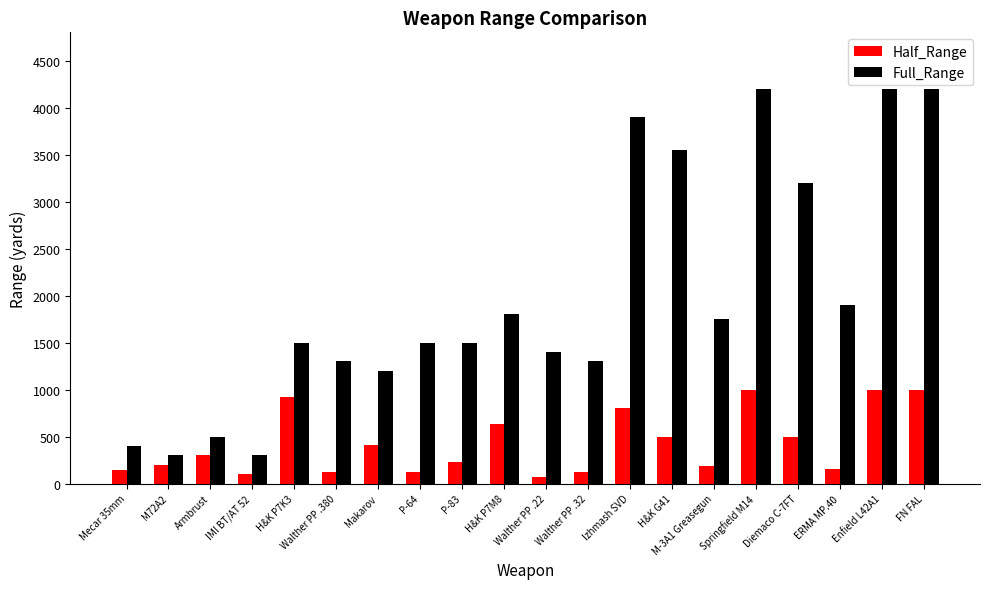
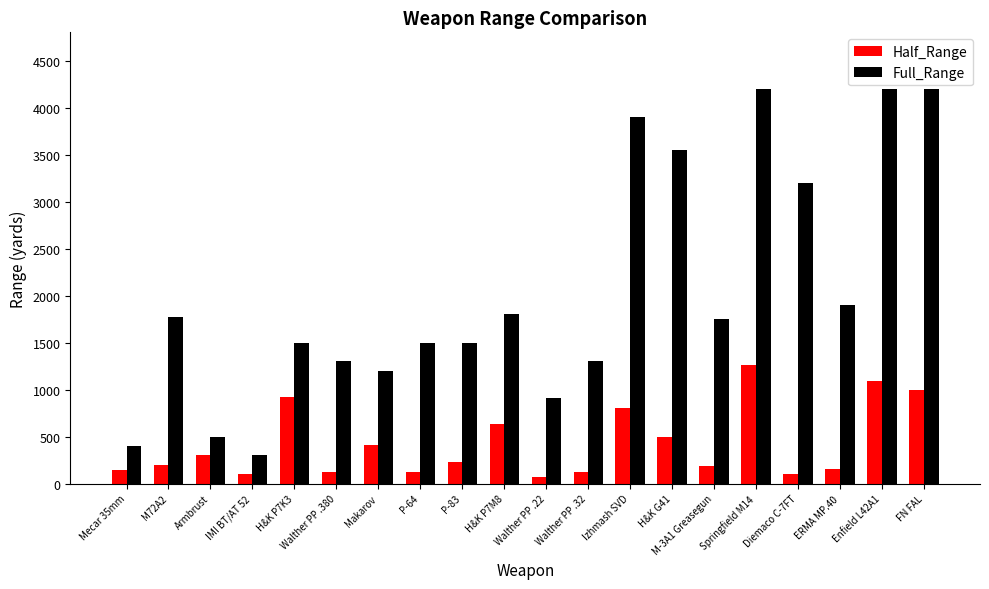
  {
    "Half_Range": {
      "Mecar 35mm": 200,
      "M72A2": 200,
      "Armbrust": 300,
      "IMI BT/AT 52": 100,
      "H&K P7K3": 900,
      "Walther PP .380": 100,
      "Makarov": 400,
      "P-64": 100,
      "P-83": 200,
      "H&K P7M8": 600,
      "Walther PP .22": 100,
      "Walther PP .32": 100,
      "Izhmash SVD": 800,
      "H&K G41": 500,
      "M-3A1 Greasegun": 200,
-     "Springfield M14": 1000,
-     "Diemaco C-7FT": 500,
+     "Springfield M14": 1300,
+     "Diemaco C-7FT": 100,
      "ERMA MP.40": 200,
-     "Enfield L42A1": 1000,
+     "Enfield L42A1": 1100,
      "FN FAL": 1000
    },
    "Full_Range": {
      "Mecar 35mm": 400,
-     "M72A2": 300,
+     "M72A2": 1800,
      "Armbrust": 500,
      "IMI BT/AT 52": 300,
      "H&K P7K3": 1500,
      "Walther PP .380": 1300,
      "Makarov": 1200,
      "P-64": 1500,
      "P-83": 1500,
      "H&K P7M8": 1800,
-     "Walther PP .22": 1400,
+     "Walther PP .22": 900,
      "Walther PP .32": 1300,
      "Izhmash SVD": 3900,
      "H&K G41": 3600,
      "M-3A1 Greasegun": 1800,
      "Springfield M14": 4200,
      "Diemaco C-7FT": 3200,
      "ERMA MP.40": 1900,
      "Enfield L42A1": 4200,
      "FN FAL": 4200
    }
  }
